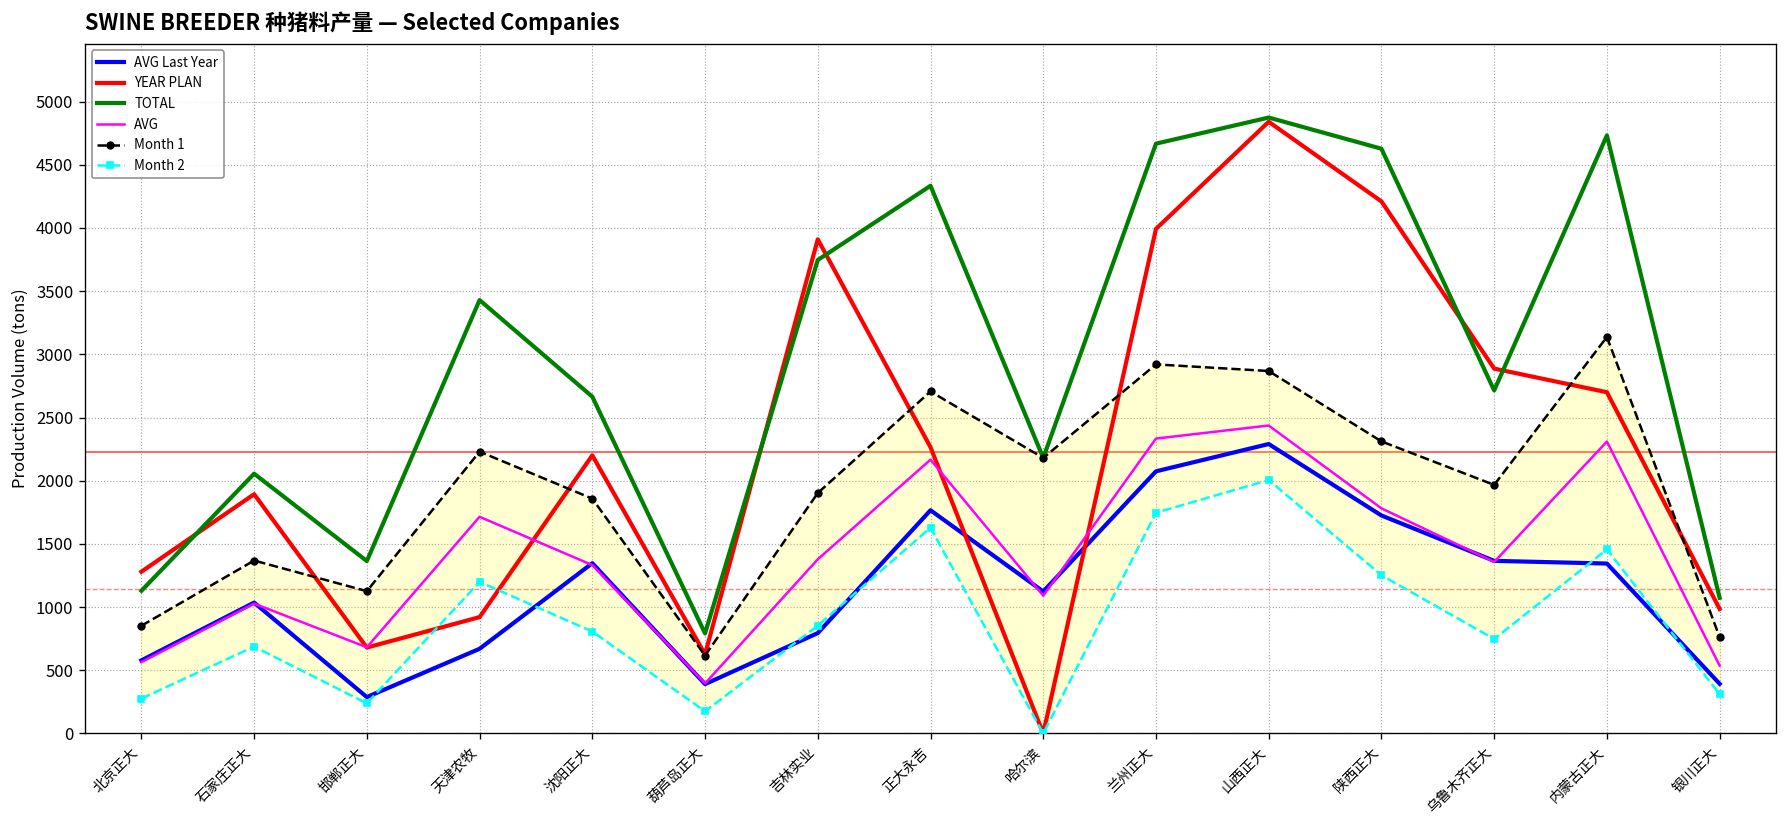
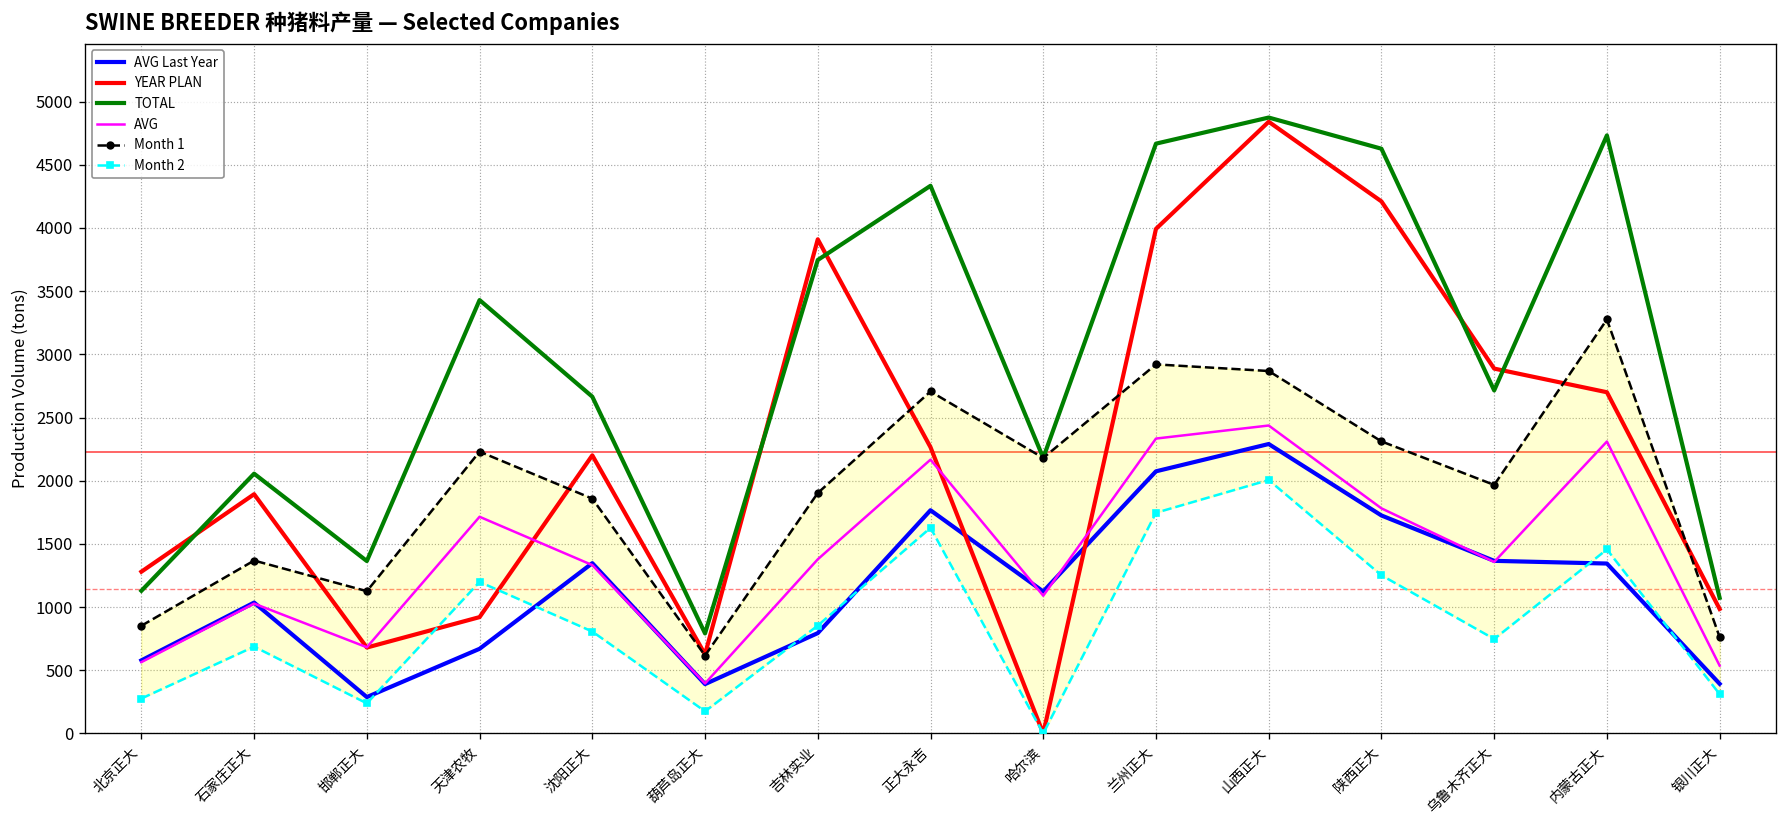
  {
    "AVG Last Year": {
      "邯郸正大": 290,
      "天津农牧": 670,
      "吉林实业": 790,
      "正大永吉": 1770,
      "哈尔滨": 1120,
      "兰州正大": 2070,
      "山西正大": 2290,
      "陕西正大": 1720,
      "内蒙古正大": 1340,
      "银川正大": 390
    },
    "YEAR PLAN": {
      "北京正大": 1280,
      "石家庄正大": 1890,
      "天津农牧": 920,
      "沈阳正大": 2200,
      "吉林实业": 3910,
      "正大永吉": 2270,
      "兰州正大": 3990,
      "山西正大": 4840,
      "陕西正大": 4210,
      "乌鲁木齐正大": 2890,
      "内蒙古正大": 2700,
      "银川正大": 990
    },
    "TOTAL": {
      "北京正大": 1130,
      "石家庄正大": 2060,
      "邯郸正大": 1360,
      "天津农牧": 3430,
      "沈阳正大": 2660,
      "葫芦岛正大": 790,
      "吉林实业": 3750,
      "正大永吉": 4330,
      "兰州正大": 4670,
      "山西正大": 4870,
      "陕西正大": 4630,
      "乌鲁木齐正大": 2710,
      "内蒙古正大": 4730,
      "银川正大": 1070
    },
    "AVG": {
      "天津农牧": 1710,
      "吉林实业": 1380,
      "正大永吉": 2170,
      "哈尔滨": 1090,
      "兰州正大": 2330,
      "山西正大": 2440,
      "陕西正大": 1780,
      "内蒙古正大": 2310,
      "银川正大": 540
    },
    "Month 1": {
      "北京正大": 850,
      "石家庄正大": 1370,
      "邯郸正大": 1130,
      "天津农牧": 2230,
      "沈阳正大": 1860,
      "吉林实业": 1900,
      "正大永吉": 2710,
      "兰州正大": 2920,
      "山西正大": 2870,
      "陕西正大": 2310,
      "乌鲁木齐正大": 1970,
-     "内蒙古正大": 3140,
+     "内蒙古正大": 3280,
      "银川正大": 760
    },
    "Month 2": {
      "北京正大": 280,
      "石家庄正大": 690,
      "邯郸正大": 240,
      "天津农牧": 1200,
      "沈阳正大": 810,
      "葫芦岛正大": 180,
      "吉林实业": 850,
      "正大永吉": 1630,
      "兰州正大": 1750,
      "山西正大": 2010,
      "陕西正大": 1250,
      "乌鲁木齐正大": 750,
      "内蒙古正大": 1460,
      "银川正大": 310
    }
  }
